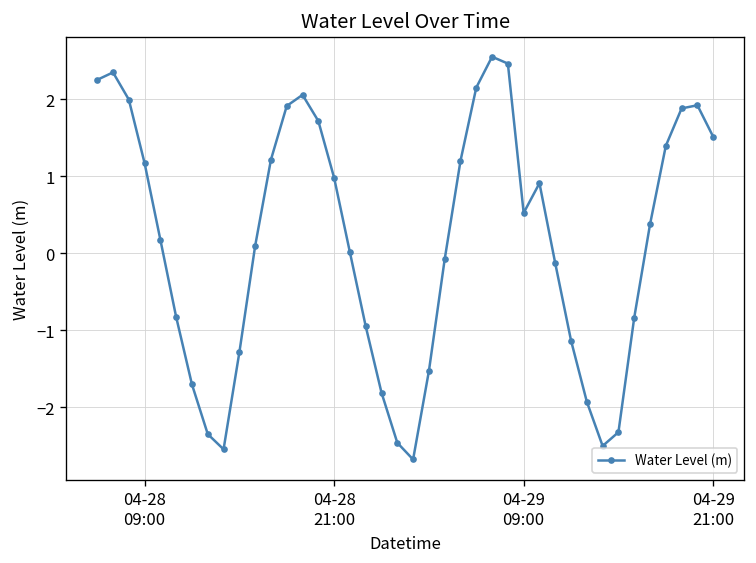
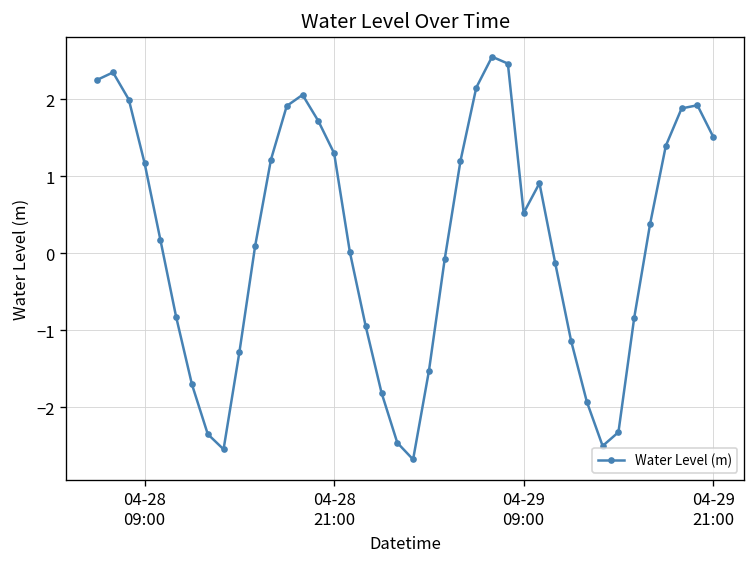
  {
    "04-28 09:00": 1.2,
-   "04-28 21:00": 1.0,
+   "04-28 21:00": 1.3,
    "04-29 09:00": 0.5,
    "04-29 21:00": 1.5
  }
